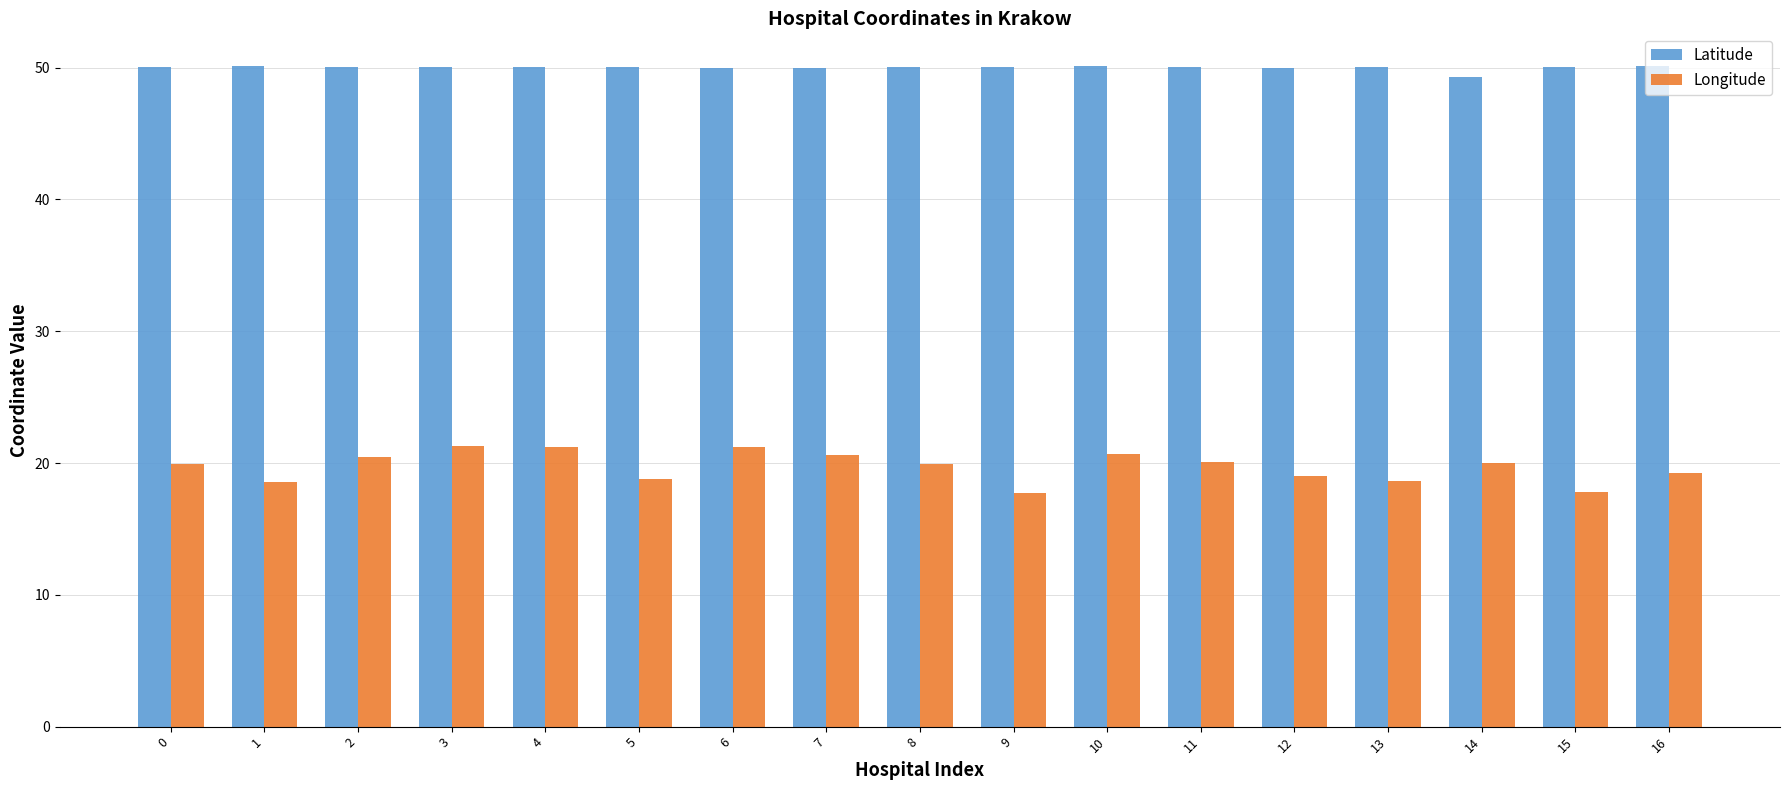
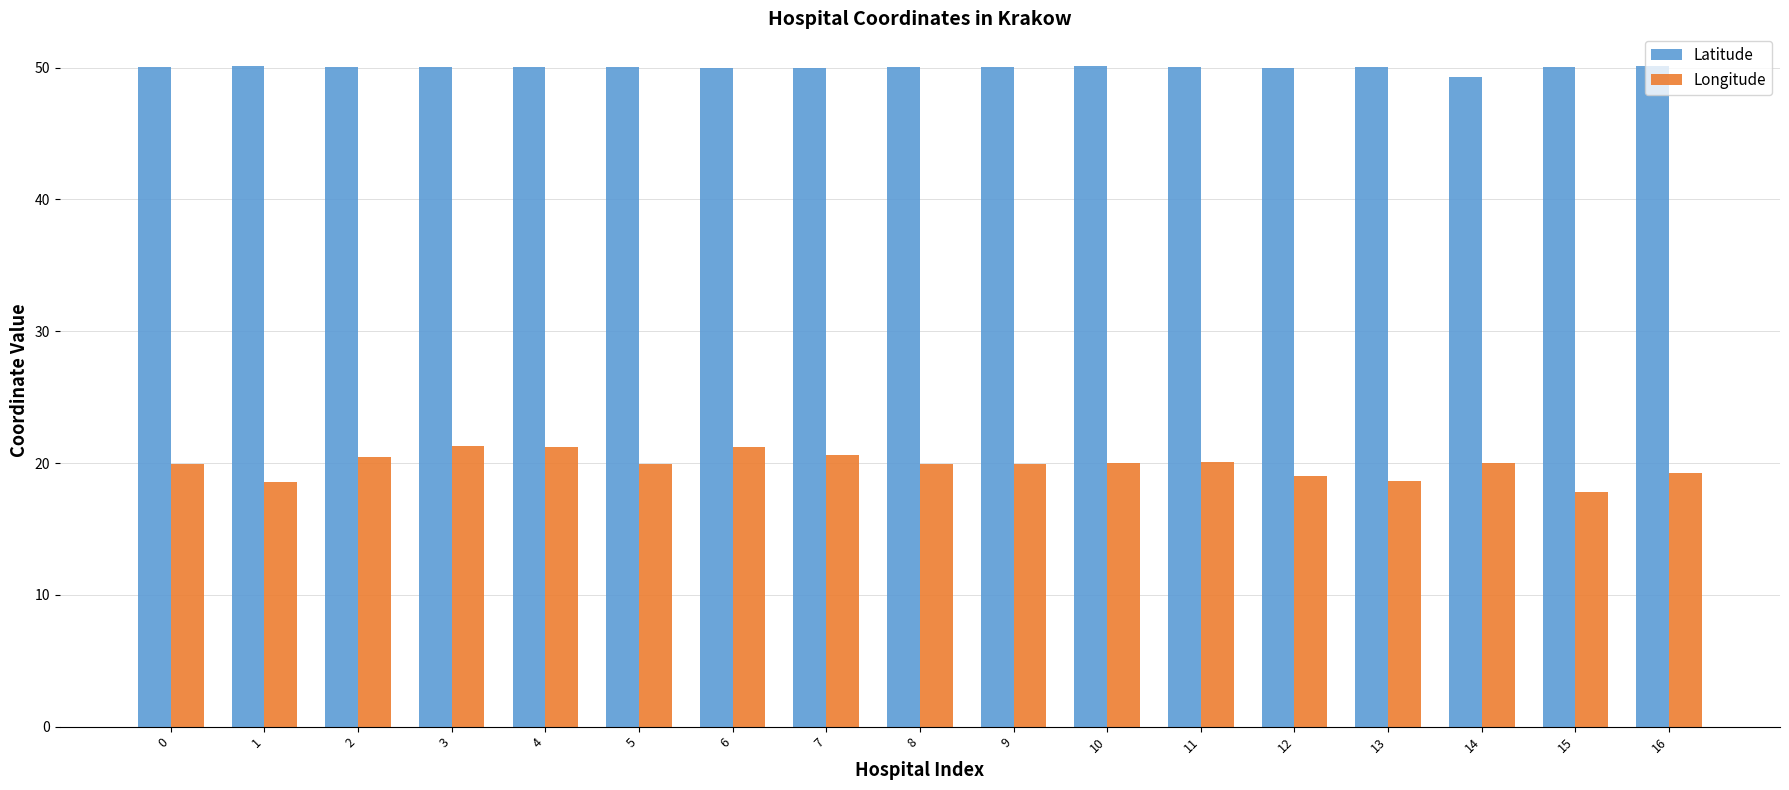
  {
    "Latitude": {
      "0": 50.1,
      "1": 50.1,
      "2": 50.1,
      "3": 50.1,
      "4": 50.1,
      "5": 50.1,
      "6": 50.0,
      "7": 50.0,
      "8": 50.1,
      "9": 50.1,
      "10": 50.1,
      "11": 50.1,
      "12": 50.0,
      "13": 50.0,
      "14": 49.3,
      "15": 50.1
    },
    "Longitude": {
      "0": 19.9,
      "1": 18.5,
      "2": 20.5,
      "3": 21.3,
      "4": 21.2,
-     "5": 18.8,
+     "5": 19.9,
      "6": 21.2,
      "7": 20.6,
      "8": 19.9,
-     "9": 17.7,
-     "10": 20.7,
+     "9": 19.9,
+     "10": 20.0,
      "11": 20.0,
      "12": 19.0,
      "13": 18.6,
      "14": 20.0,
      "15": 17.8,
      "16": 19.2
    }
  }
